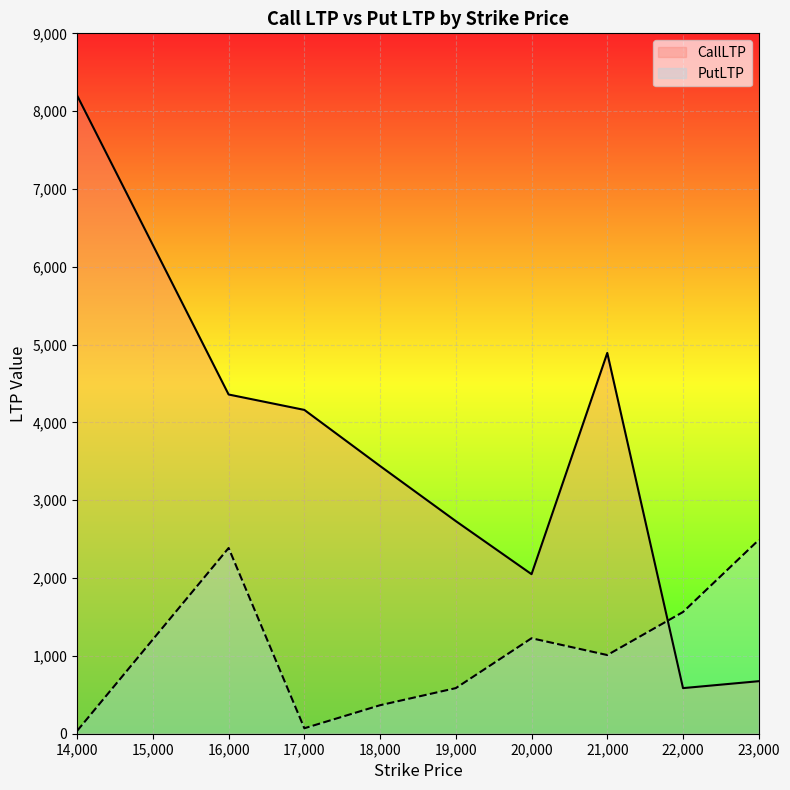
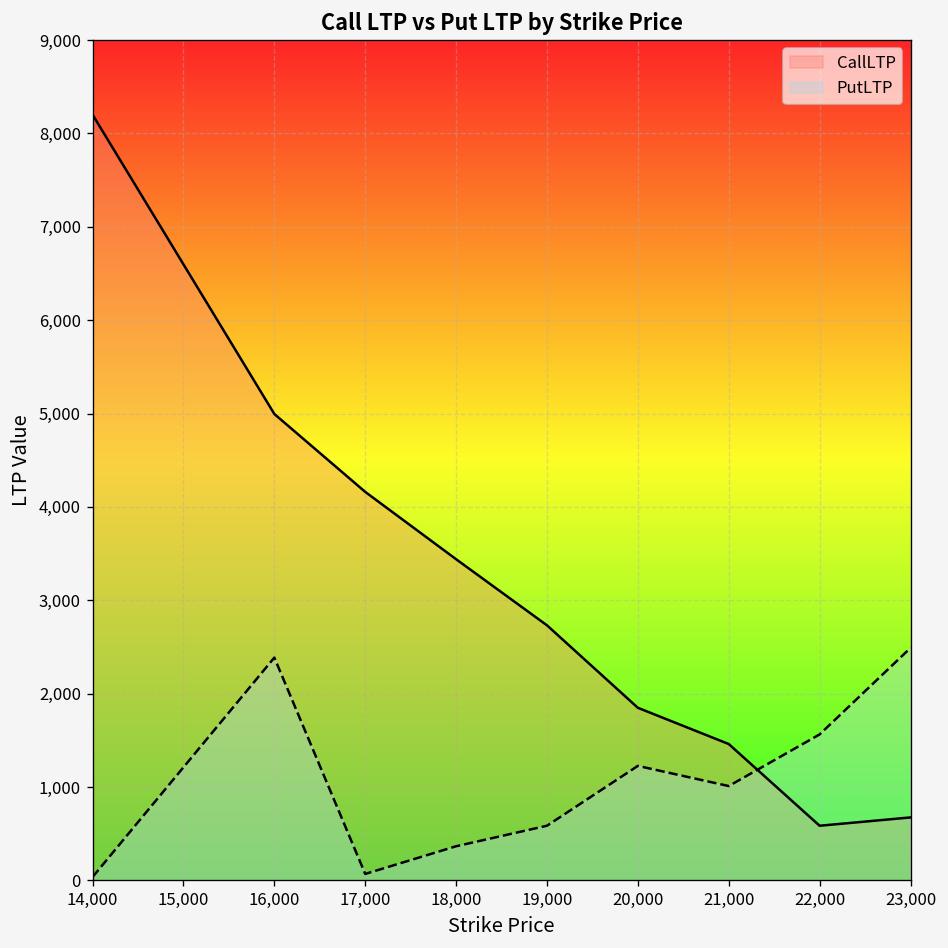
  {
    "CallLTP": {
      "14,000": "8,200",
-     "16,000": "4,400",
+     "16,000": "5,000",
      "17,000": "4,200",
      "18,000": "3,400",
      "19,000": "2,700",
-     "20,000": "2,100",
-     "21,000": "4,900",
+     "20,000": "1,800",
+     "21,000": "1,500",
      "22,000": "600",
      "23,000": "700"
    },
    "PutLTP": {
      "14,000": "0",
      "16,000": "2,400",
      "17,000": "100",
      "18,000": "400",
      "19,000": "600",
      "20,000": "1,200",
      "21,000": "1,000",
      "22,000": "1,600",
      "23,000": "2,500"
    }
  }
